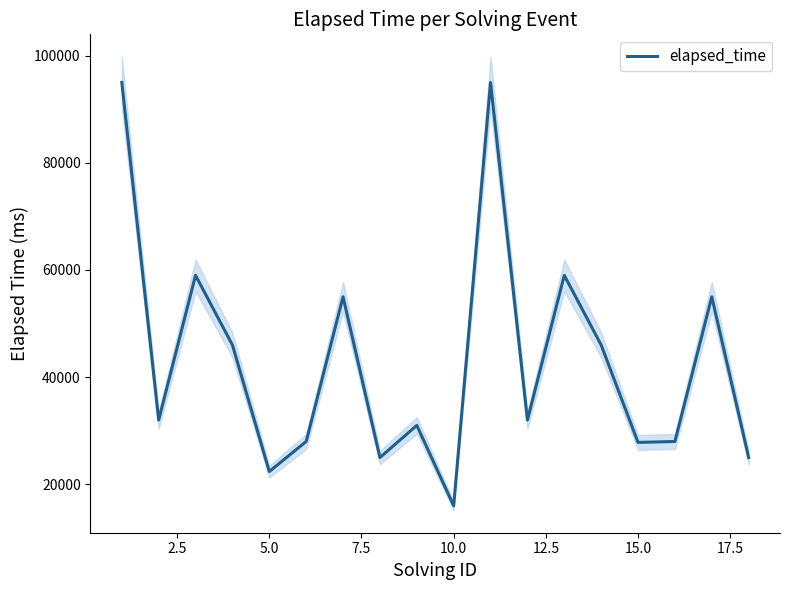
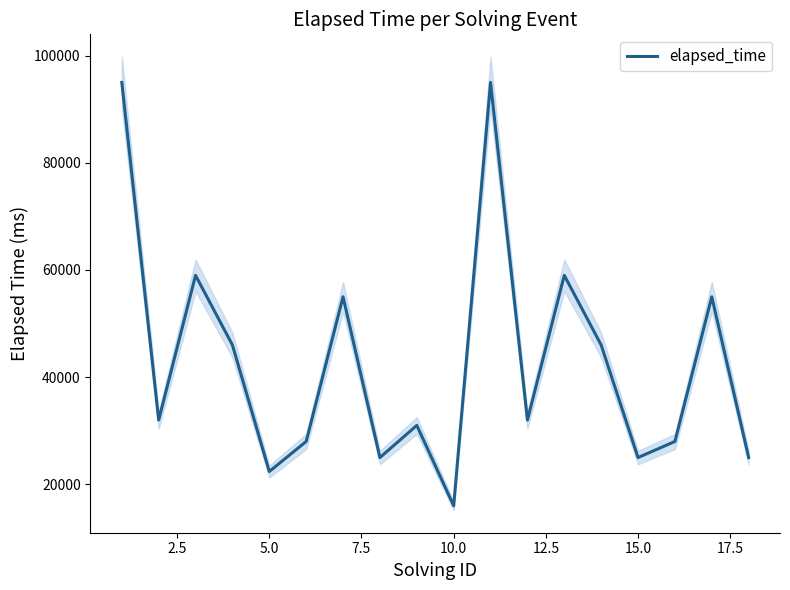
  {
    "elapsed_time": {
      "5.0": 22000,
      "10.0": 16000,
-     "15.0": 28000
+     "15.0": 25000
    }
  }
